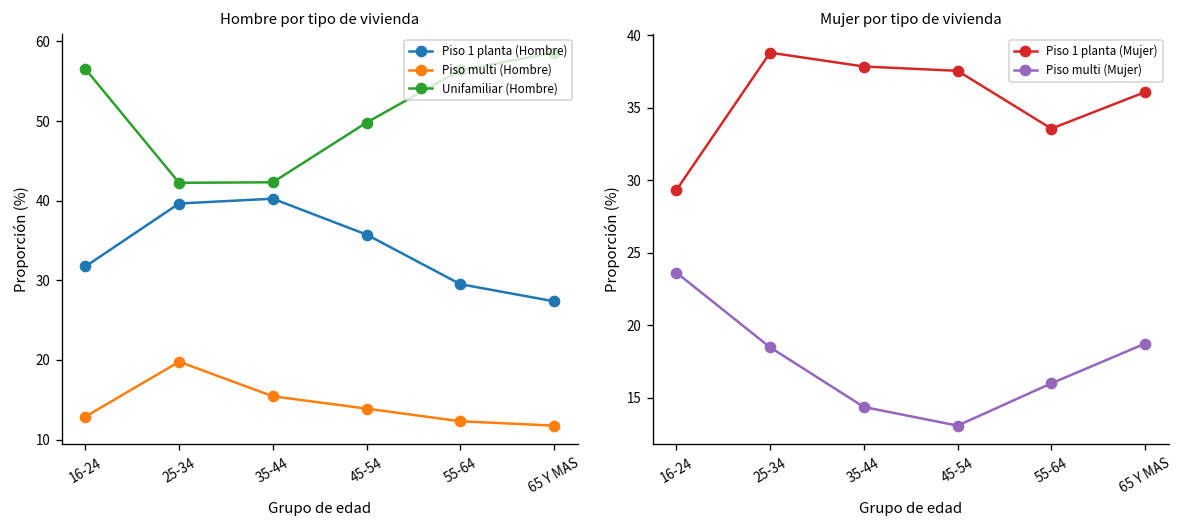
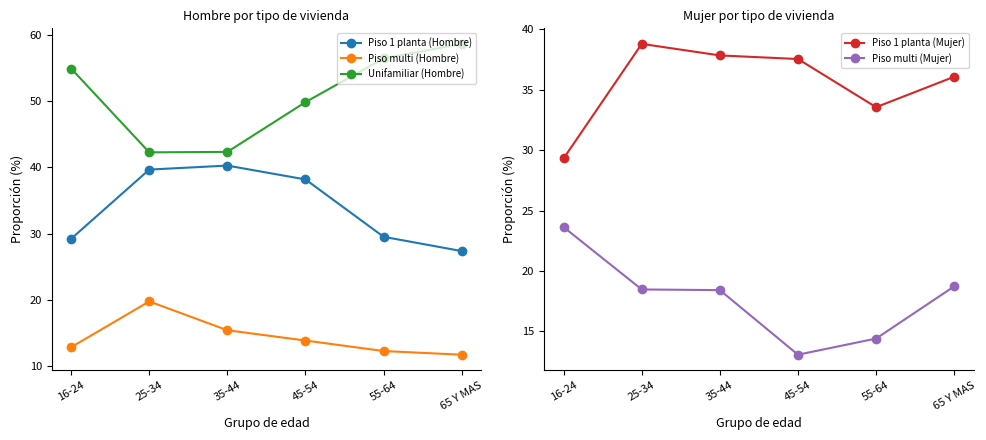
  {
    "Hombre por tipo de vivienda": {
      "Piso 1 planta (Hombre)": {
-       "16-24": 32,
+       "16-24": 29,
        "25-34": 40,
        "35-44": 40,
-       "45-54": 36,
+       "45-54": 38,
        "55-64": 30,
        "65 Y MAS": 27
      },
      "Piso multi (Hombre)": {
        "16-24": 13,
        "25-34": 20,
        "35-44": 15,
        "45-54": 14,
        "55-64": 12,
        "65 Y MAS": 12
      },
      "Unifamiliar (Hombre)": {
-       "16-24": 57,
+       "16-24": 55,
        "25-34": 42,
        "35-44": 42,
        "45-54": 50
      }
    },
    "Mujer por tipo de vivienda": {
      "Piso 1 planta (Mujer)": {
        "16-24": 29.3,
        "25-34": 38.8,
        "35-44": 37.8,
        "45-54": 37.6,
        "55-64": 33.6,
        "65 Y MAS": 36.1
      },
      "Piso multi (Mujer)": {
        "16-24": 23.6,
        "25-34": 18.5,
-       "35-44": 14.3,
+       "35-44": 18.4,
        "45-54": 13.1,
-       "55-64": 16.0,
+       "55-64": 14.4,
        "65 Y MAS": 18.7
      }
    }
  }
